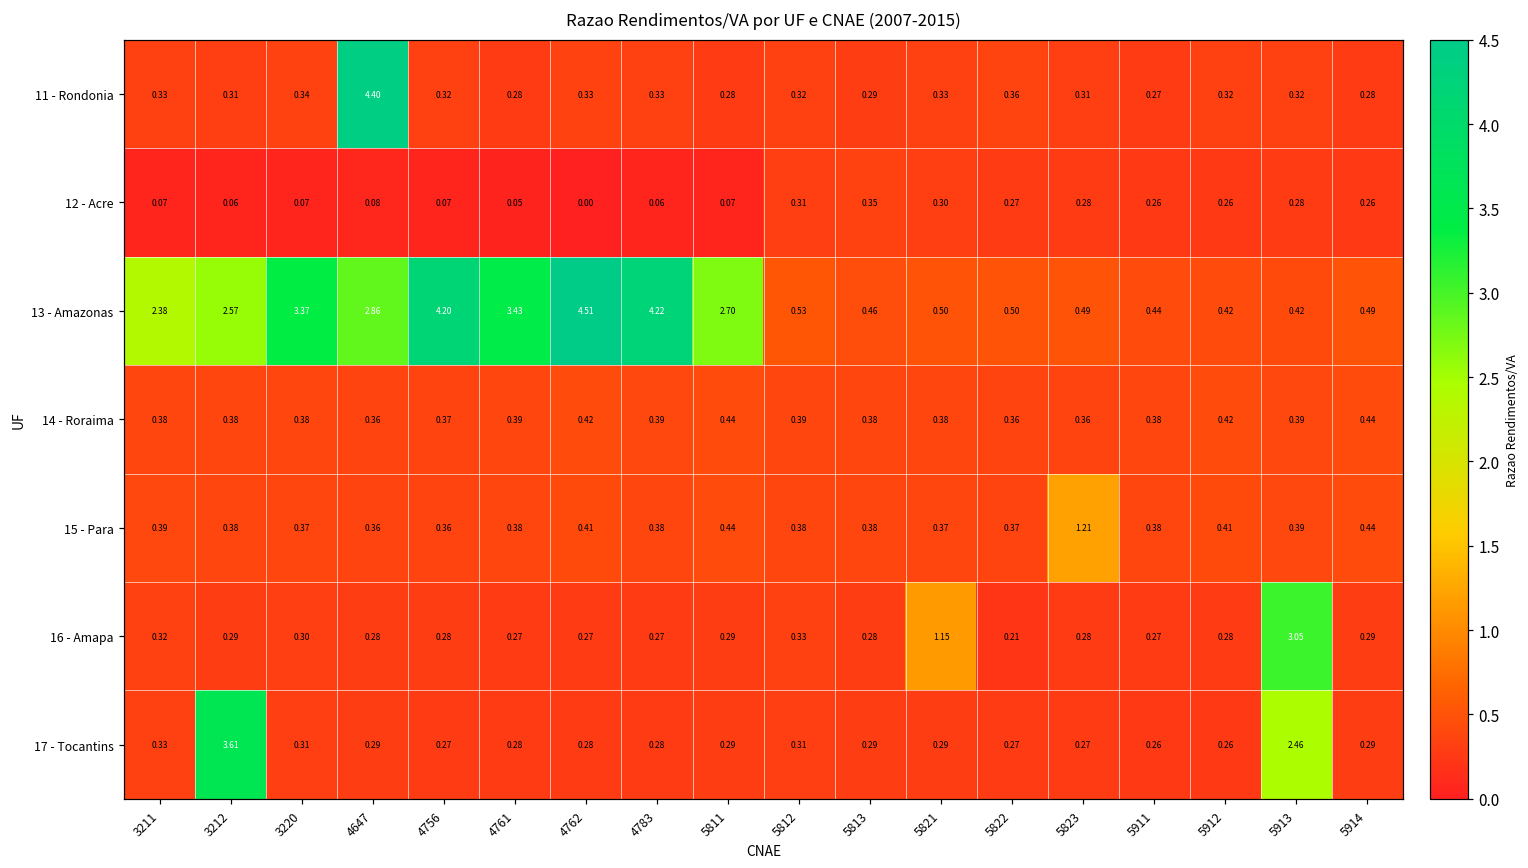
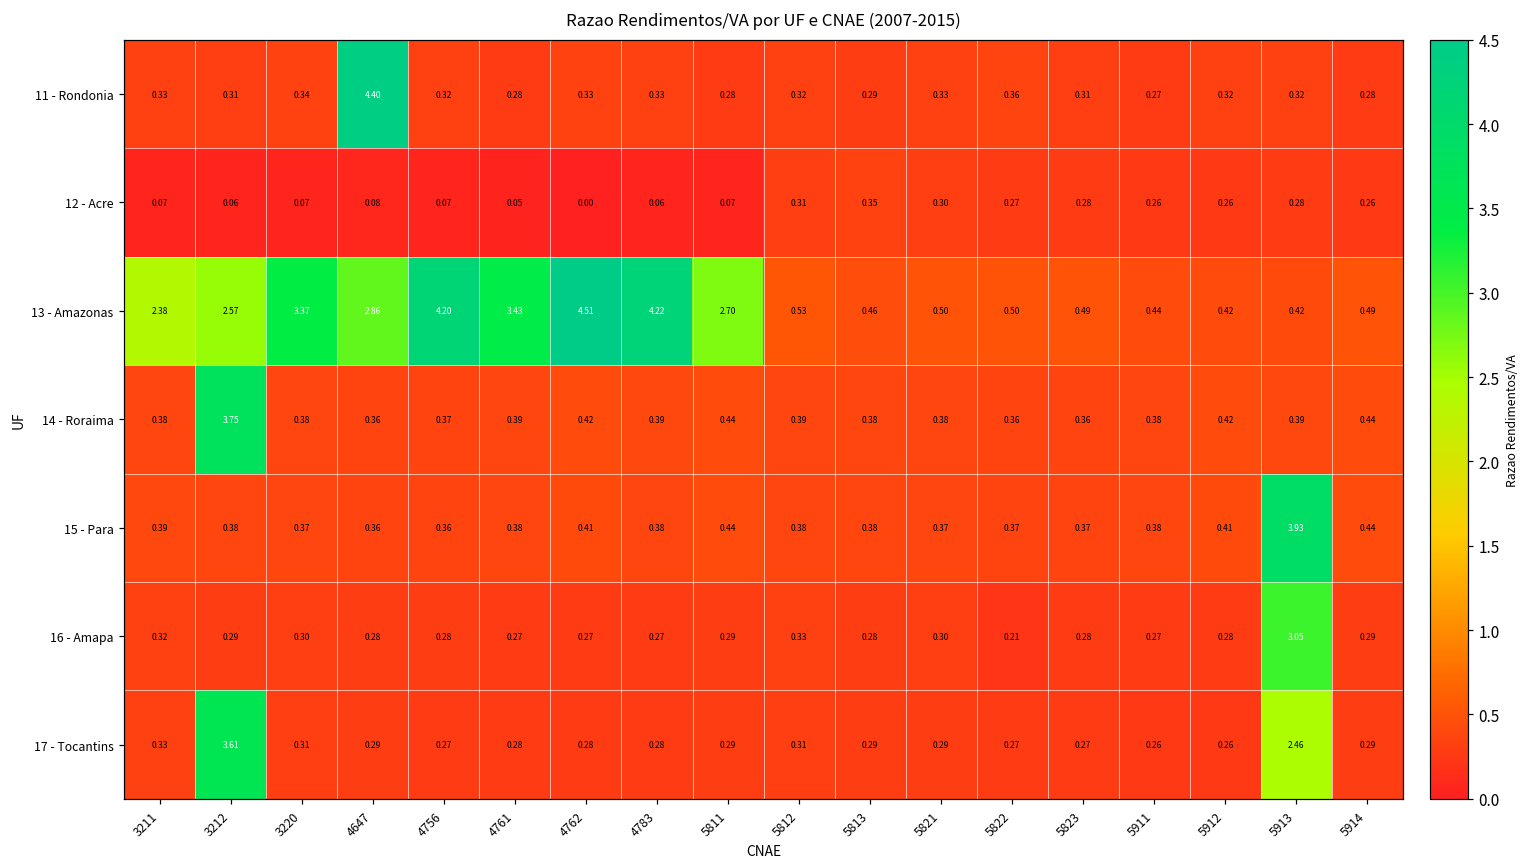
  {
    "11 - Rondonia": {
      "3211": 0.33,
      "3212": 0.31,
      "3220": 0.34,
      "4647": 4.40,
      "4756": 0.32,
      "4761": 0.28,
      "4762": 0.33,
      "4783": 0.33,
      "5811": 0.28,
      "5812": 0.32,
      "5813": 0.29,
      "5821": 0.33,
      "5822": 0.36,
      "5823": 0.31,
      "5911": 0.27,
      "5912": 0.32,
      "5913": 0.32,
      "5914": 0.28
    },
    "12 - Acre": {
      "3211": 0.07,
      "3212": 0.06,
      "3220": 0.07,
      "4647": 0.08,
      "4756": 0.07,
      "4761": 0.05,
      "4762": 0.00,
      "4783": 0.06,
      "5811": 0.07,
      "5812": 0.31,
      "5813": 0.35,
      "5821": 0.30,
      "5822": 0.27,
      "5823": 0.28,
      "5911": 0.26,
      "5912": 0.26,
      "5913": 0.28,
      "5914": 0.26
    },
    "13 - Amazonas": {
      "3211": 2.38,
      "3212": 2.57,
      "3220": 3.37,
      "4647": 2.86,
      "4756": 4.20,
      "4761": 3.43,
      "4762": 4.51,
      "4783": 4.22,
      "5811": 2.70,
      "5812": 0.53,
      "5813": 0.46,
      "5821": 0.50,
      "5822": 0.50,
      "5823": 0.49,
      "5911": 0.44,
      "5912": 0.42,
      "5913": 0.42,
      "5914": 0.49
    },
    "14 - Roraima": {
      "3211": 0.38,
-     "3212": 0.38,
+     "3212": 3.75,
      "3220": 0.38,
      "4647": 0.36,
      "4756": 0.37,
      "4761": 0.39,
      "4762": 0.42,
      "4783": 0.39,
      "5811": 0.44,
      "5812": 0.39,
      "5813": 0.38,
      "5821": 0.38,
      "5822": 0.36,
      "5823": 0.36,
      "5911": 0.38,
      "5912": 0.42,
      "5913": 0.39,
      "5914": 0.44
    },
    "15 - Para": {
      "3211": 0.39,
      "3212": 0.38,
      "3220": 0.37,
      "4647": 0.36,
      "4756": 0.36,
      "4761": 0.38,
      "4762": 0.41,
      "4783": 0.38,
      "5811": 0.44,
      "5812": 0.38,
      "5813": 0.38,
      "5821": 0.37,
      "5822": 0.37,
-     "5823": 1.21,
+     "5823": 0.37,
      "5911": 0.38,
      "5912": 0.41,
-     "5913": 0.39,
+     "5913": 3.93,
      "5914": 0.44
    },
    "16 - Amapa": {
      "3211": 0.32,
      "3212": 0.29,
      "3220": 0.30,
      "4647": 0.28,
      "4756": 0.28,
      "4761": 0.27,
      "4762": 0.27,
      "4783": 0.27,
      "5811": 0.29,
      "5812": 0.33,
      "5813": 0.28,
-     "5821": 1.15,
+     "5821": 0.30,
      "5822": 0.21,
      "5823": 0.28,
      "5911": 0.27,
      "5912": 0.28,
      "5913": 3.05,
      "5914": 0.29
    },
    "17 - Tocantins": {
      "3211": 0.33,
      "3212": 3.61,
      "3220": 0.31,
      "4647": 0.29,
      "4756": 0.27,
      "4761": 0.28,
      "4762": 0.28,
      "4783": 0.28,
      "5811": 0.29,
      "5812": 0.31,
      "5813": 0.29,
      "5821": 0.29,
      "5822": 0.27,
      "5823": 0.27,
      "5911": 0.26,
      "5912": 0.26,
      "5913": 2.46,
      "5914": 0.29
    }
  }
